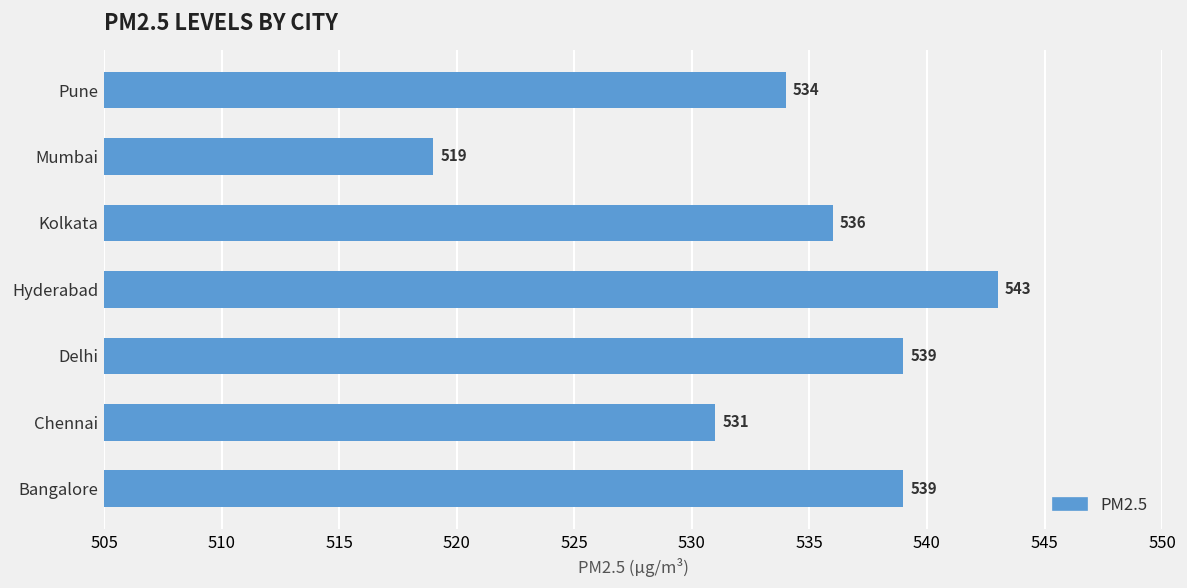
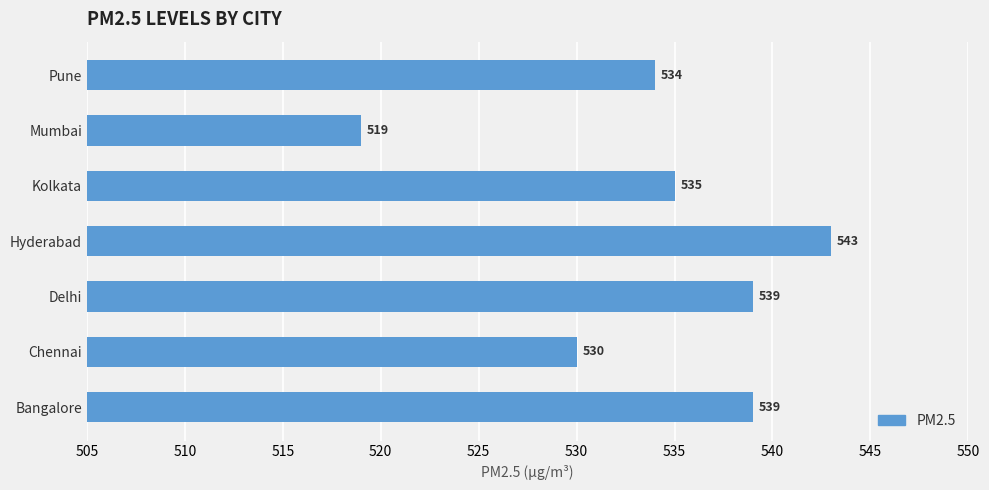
  {
    "Pune": 534,
    "Mumbai": 519,
-   "Kolkata": 536,
+   "Kolkata": 535,
    "Hyderabad": 543,
    "Delhi": 539,
-   "Chennai": 531,
+   "Chennai": 530,
    "Bangalore": 539
  }
